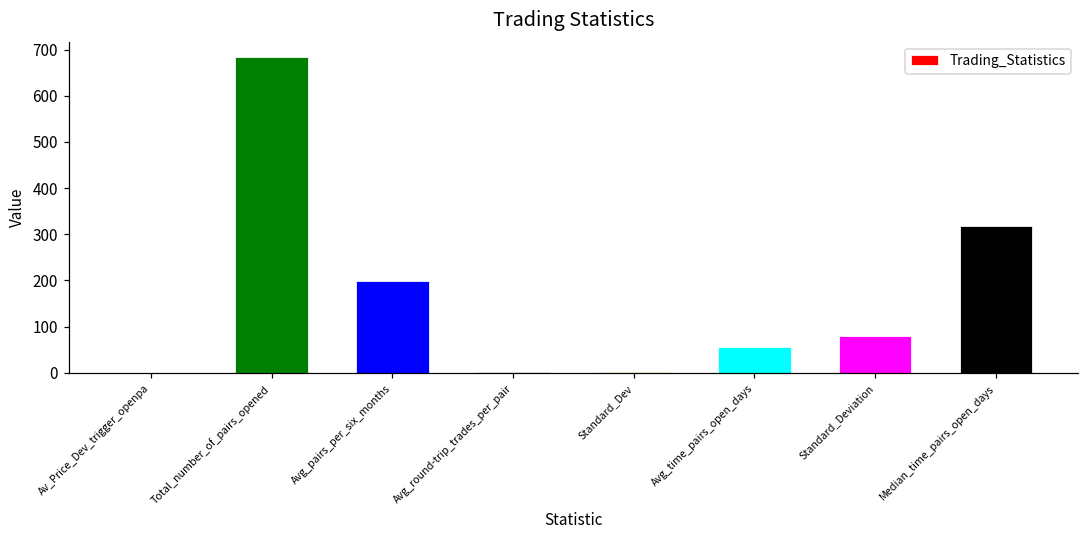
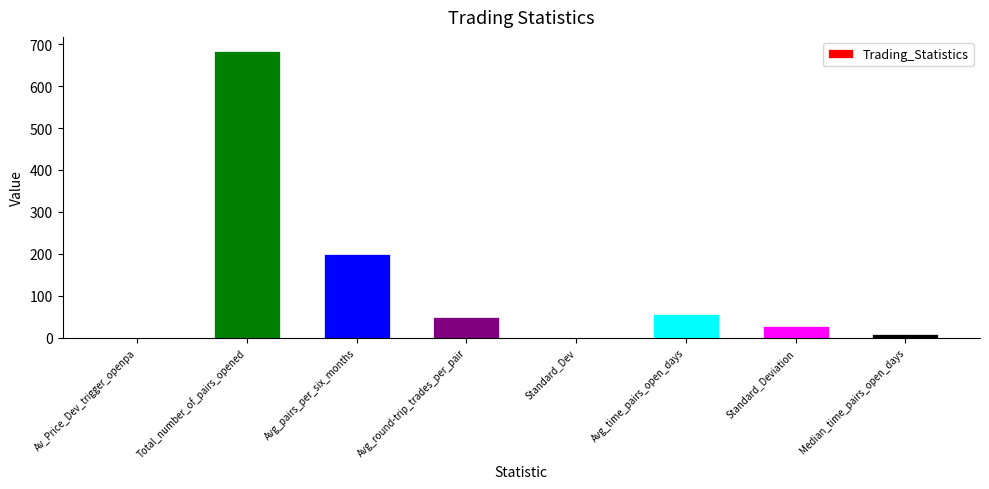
  {
    "Total_number_of_pairs_opened": 680,
    "Avg_pairs_per_six_months": 200,
-   "Avg_round-trip_trades_per_pair": 0,
+   "Avg_round-trip_trades_per_pair": 50,
    "Avg_time_pairs_open_days": 60,
-   "Standard_Deviation": 80,
-   "Median_time_pairs_open_days": 320
+   "Standard_Deviation": 30,
+   "Median_time_pairs_open_days": 10
  }
